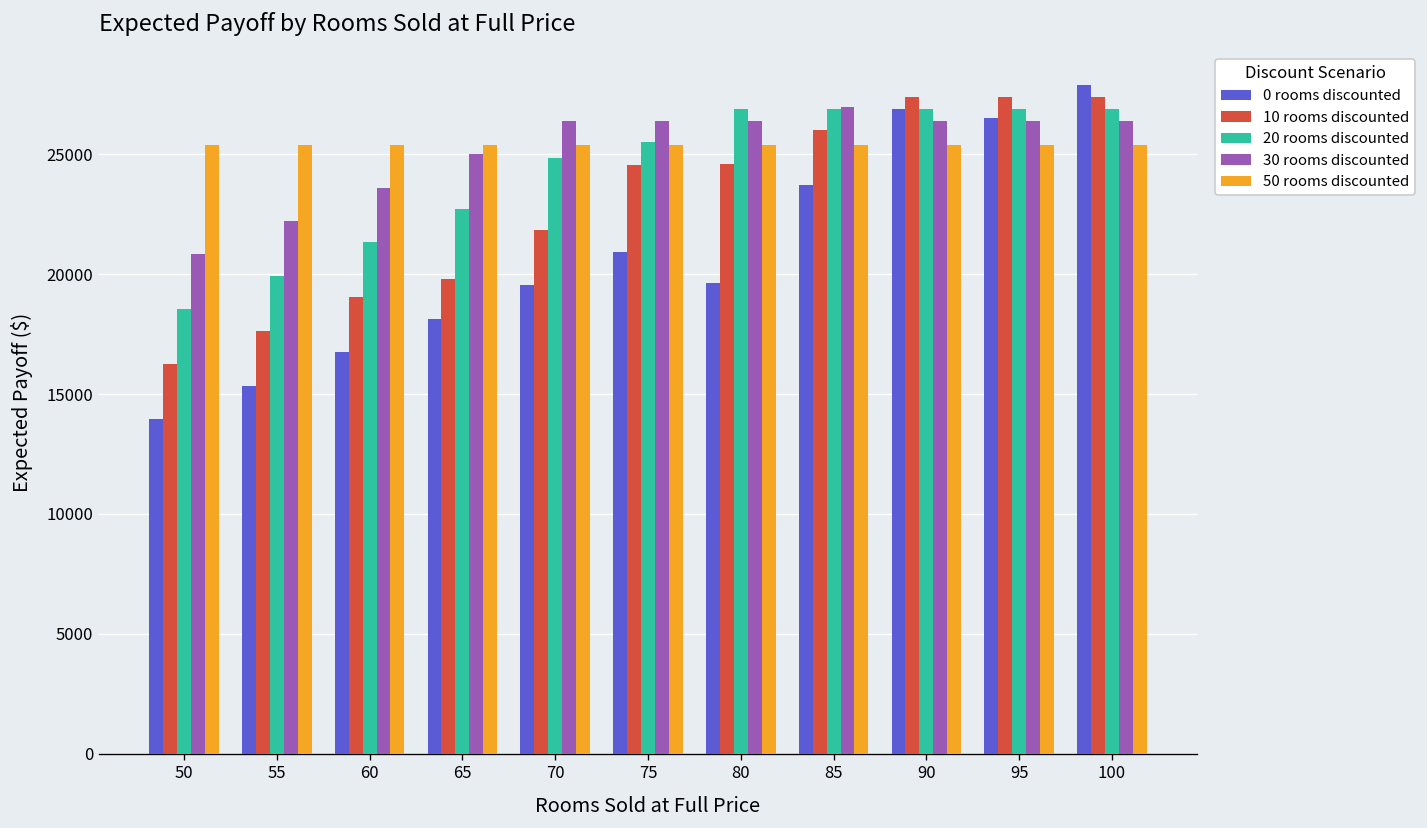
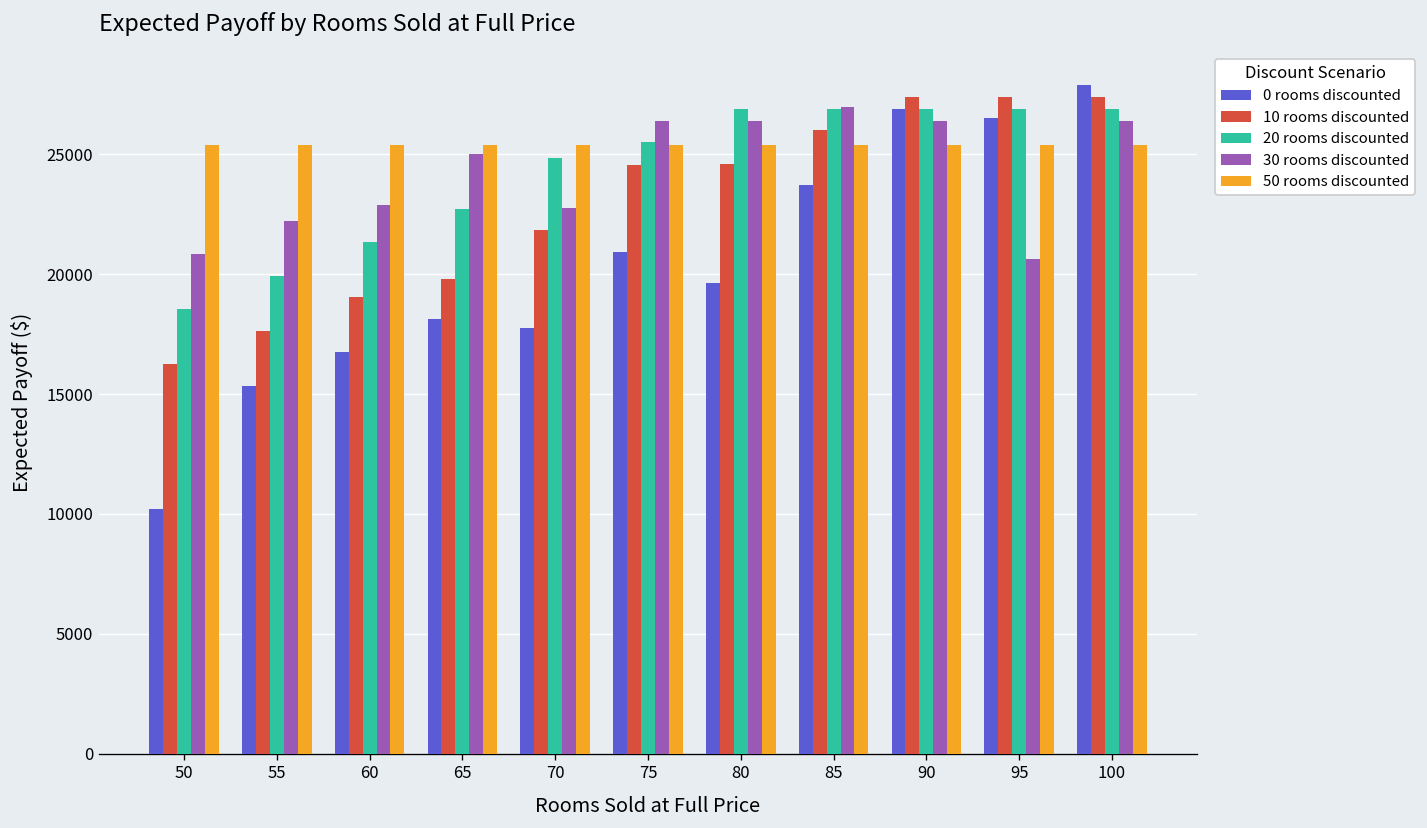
  {
    "0 rooms discounted": {
-     "50": 14000,
+     "50": 10200,
      "55": 15300,
      "60": 16700,
      "65": 18100,
-     "70": 19500,
+     "70": 17800,
      "75": 20900,
      "80": 19600,
      "85": 23700,
      "90": 26900,
      "95": 26500,
      "100": 27900
    },
    "10 rooms discounted": {
      "50": 16200,
      "55": 17600,
      "60": 19000,
      "65": 19800,
      "70": 21800,
      "75": 24600,
      "80": 24600,
      "85": 26000,
      "90": 27400,
      "95": 27400,
      "100": 27400
    },
    "20 rooms discounted": {
      "50": 18500,
      "55": 19900,
      "60": 21300,
      "65": 22700,
      "70": 24800,
      "75": 25500,
      "80": 26900,
      "85": 26900,
      "90": 26900,
      "95": 26900,
      "100": 26900
    },
    "30 rooms discounted": {
      "50": 20800,
      "55": 22200,
-     "60": 23600,
+     "60": 22900,
      "65": 25000,
-     "70": 26400,
+     "70": 22800,
      "75": 26400,
      "80": 26400,
      "85": 27000,
      "90": 26400,
-     "95": 26400,
+     "95": 20700,
      "100": 26400
    },
    "50 rooms discounted": {
      "50": 25400,
      "55": 25400,
      "60": 25400,
      "65": 25400,
      "70": 25400,
      "75": 25400,
      "80": 25400,
      "85": 25400,
      "90": 25400,
      "95": 25400,
      "100": 25400
    }
  }
